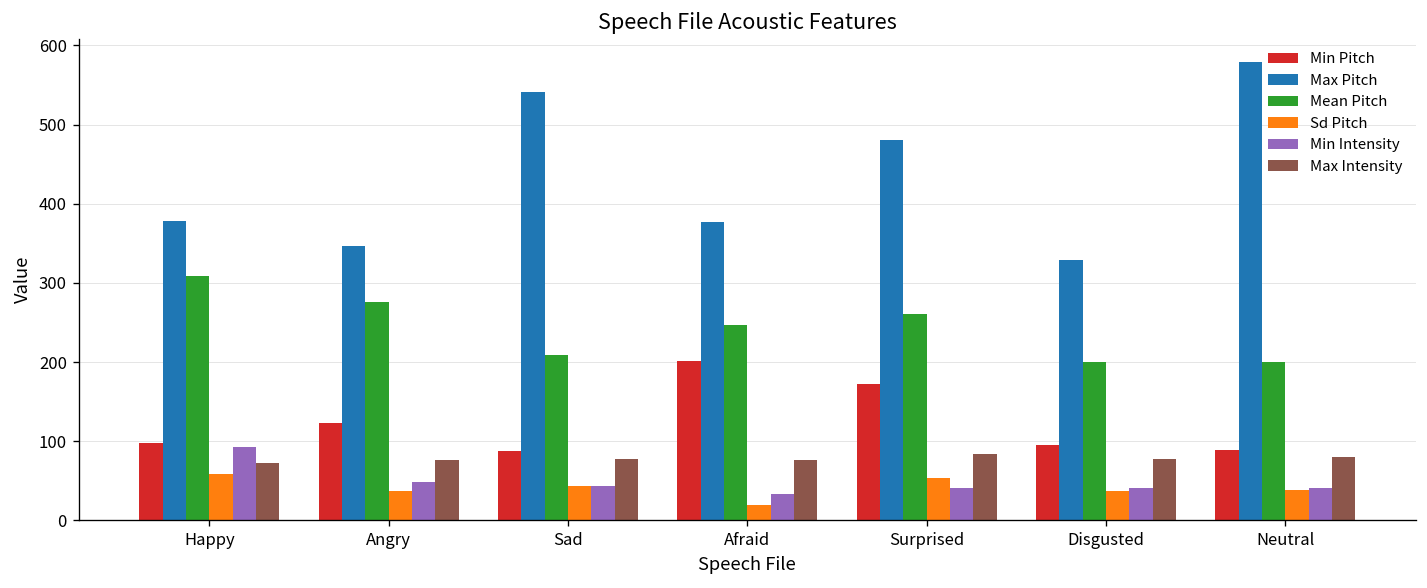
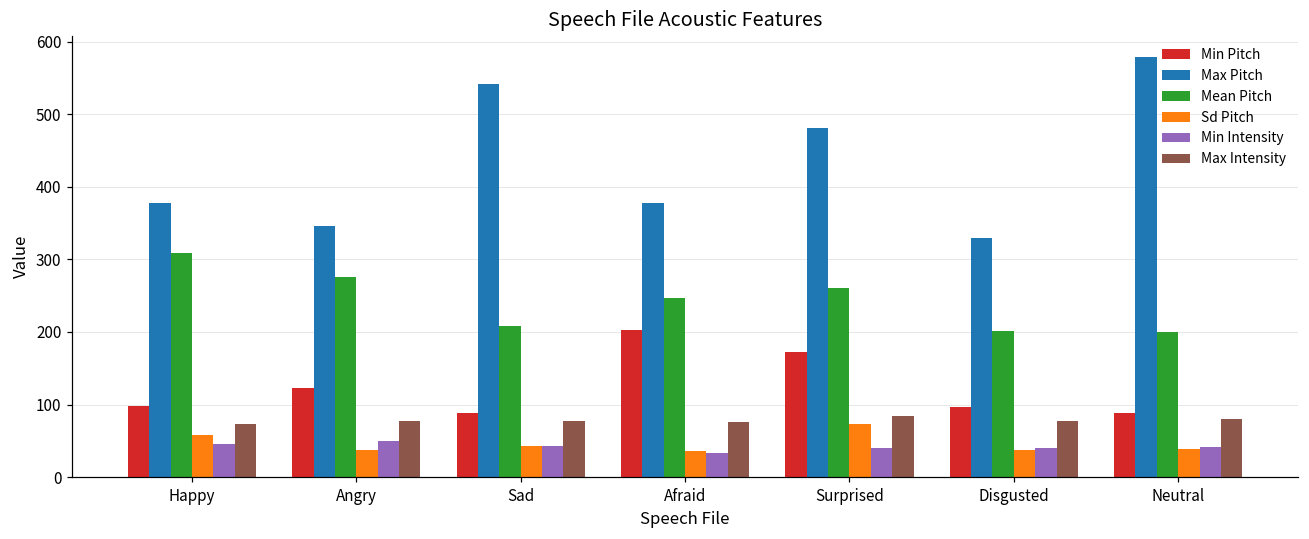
  {
    "Min Pitch": {
      "Happy": 100,
      "Angry": 120,
      "Sad": 90,
      "Afraid": 200,
      "Surprised": 170,
      "Disgusted": 100,
      "Neutral": 90
    },
    "Max Pitch": {
      "Happy": 380,
      "Angry": 350,
      "Sad": 540,
      "Afraid": 380,
      "Surprised": 480,
      "Disgusted": 330,
      "Neutral": 580
    },
    "Mean Pitch": {
      "Happy": 310,
      "Angry": 280,
      "Sad": 210,
      "Afraid": 250,
      "Surprised": 260,
      "Disgusted": 200,
      "Neutral": 200
    },
    "Sd Pitch": {
      "Happy": 60,
      "Angry": 40,
      "Sad": 40,
-     "Afraid": 20,
-     "Surprised": 50,
+     "Afraid": 40,
+     "Surprised": 70,
      "Disgusted": 40,
      "Neutral": 40
    },
    "Min Intensity": {
-     "Happy": 90,
+     "Happy": 50,
      "Angry": 50,
      "Sad": 40,
      "Afraid": 30,
      "Surprised": 40,
      "Disgusted": 40,
      "Neutral": 40
    },
    "Max Intensity": {
      "Happy": 70,
      "Angry": 80,
      "Sad": 80,
      "Afraid": 80,
      "Surprised": 80,
      "Disgusted": 80,
      "Neutral": 80
    }
  }
